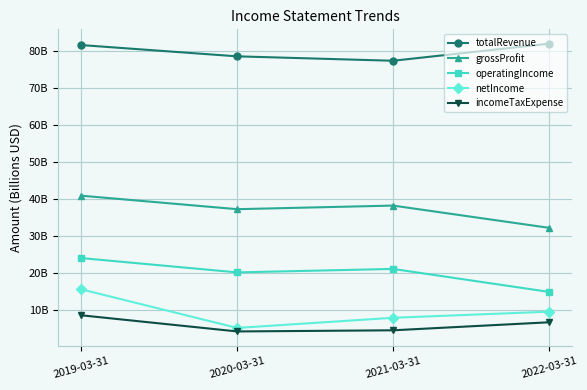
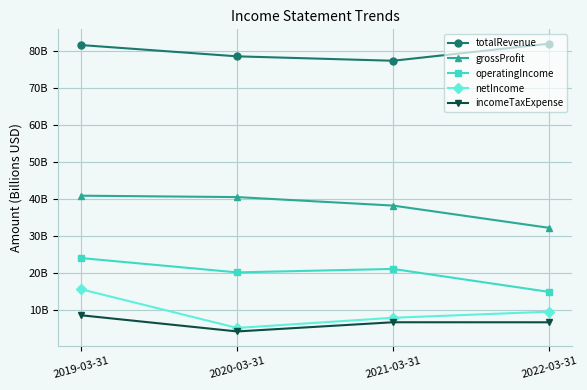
  {
    "totalRevenue": {
      "2019-03-31": 82000000000,
      "2020-03-31": 78000000000,
      "2021-03-31": 77000000000
    },
    "grossProfit": {
      "2019-03-31": 41000000000,
-     "2020-03-31": 37000000000,
+     "2020-03-31": 41000000000,
      "2021-03-31": 38000000000,
      "2022-03-31": 32000000000
    },
    "incomeTaxExpense": {
      "2019-03-31": 9000000000,
      "2020-03-31": 4000000000,
-     "2021-03-31": 5000000000,
+     "2021-03-31": 7000000000,
      "2022-03-31": 7000000000
    }
  }
